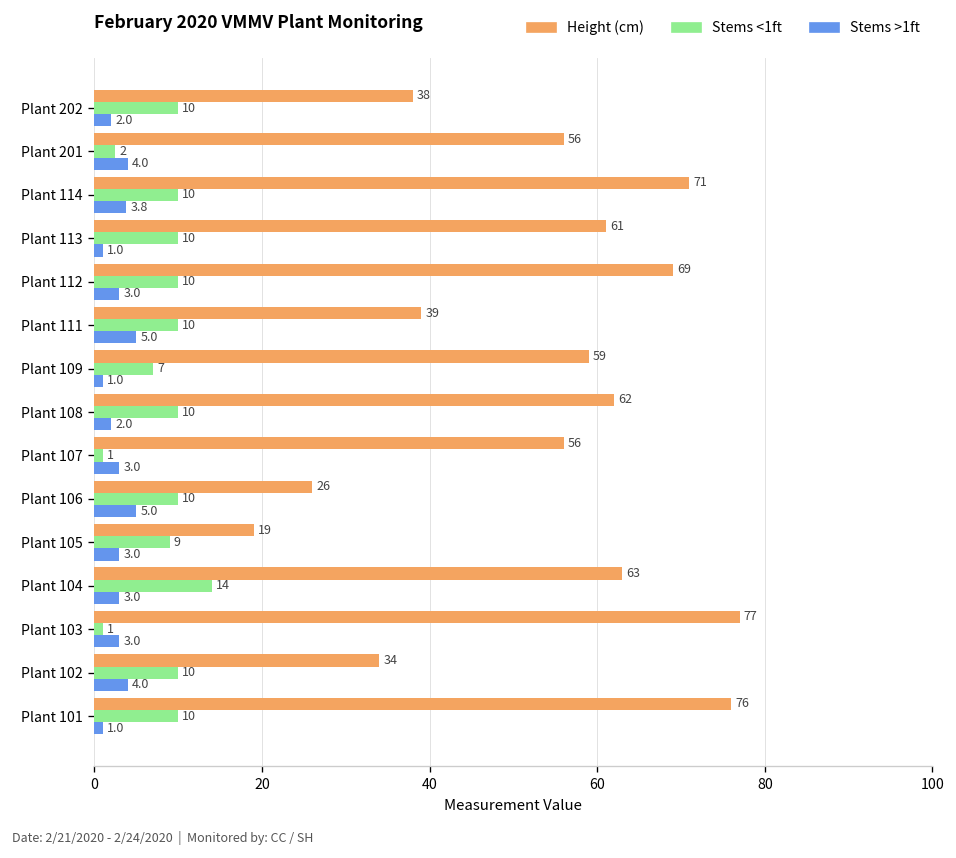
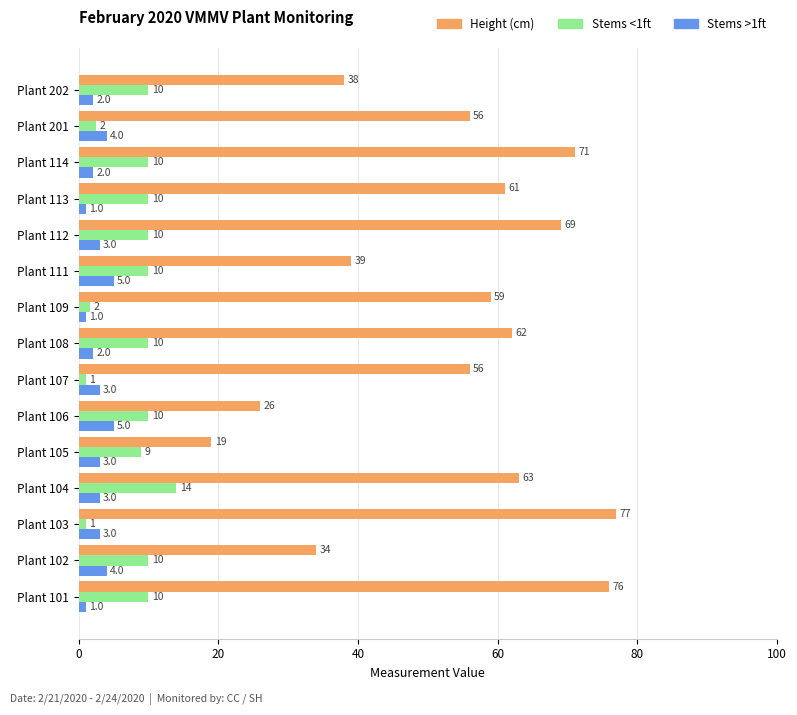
  {
    "Height (cm)": {
      "Plant 202": 38,
      "Plant 201": 56,
      "Plant 114": 71,
      "Plant 113": 61,
      "Plant 112": 69,
      "Plant 111": 39,
      "Plant 109": 59,
      "Plant 108": 62,
      "Plant 107": 56,
      "Plant 106": 26,
      "Plant 105": 19,
      "Plant 104": 63,
      "Plant 103": 77,
      "Plant 102": 34,
      "Plant 101": 76
    },
    "Stems <1ft": {
      "Plant 202": 10,
      "Plant 201": 2,
      "Plant 114": 10,
      "Plant 113": 10,
      "Plant 112": 10,
      "Plant 111": 10,
-     "Plant 109": 7,
+     "Plant 109": 2,
      "Plant 108": 10,
      "Plant 107": 1,
      "Plant 106": 10,
      "Plant 105": 9,
      "Plant 104": 14,
      "Plant 103": 1,
      "Plant 102": 10,
      "Plant 101": 10
    },
    "Stems >1ft": {
      "Plant 202": 2.0,
      "Plant 201": 4.0,
-     "Plant 114": 3.8,
+     "Plant 114": 2.0,
      "Plant 113": 1.0,
      "Plant 112": 3.0,
      "Plant 111": 5.0,
      "Plant 109": 1.0,
      "Plant 108": 2.0,
      "Plant 107": 3.0,
      "Plant 106": 5.0,
      "Plant 105": 3.0,
      "Plant 104": 3.0,
      "Plant 103": 3.0,
      "Plant 102": 4.0,
      "Plant 101": 1.0
    }
  }
